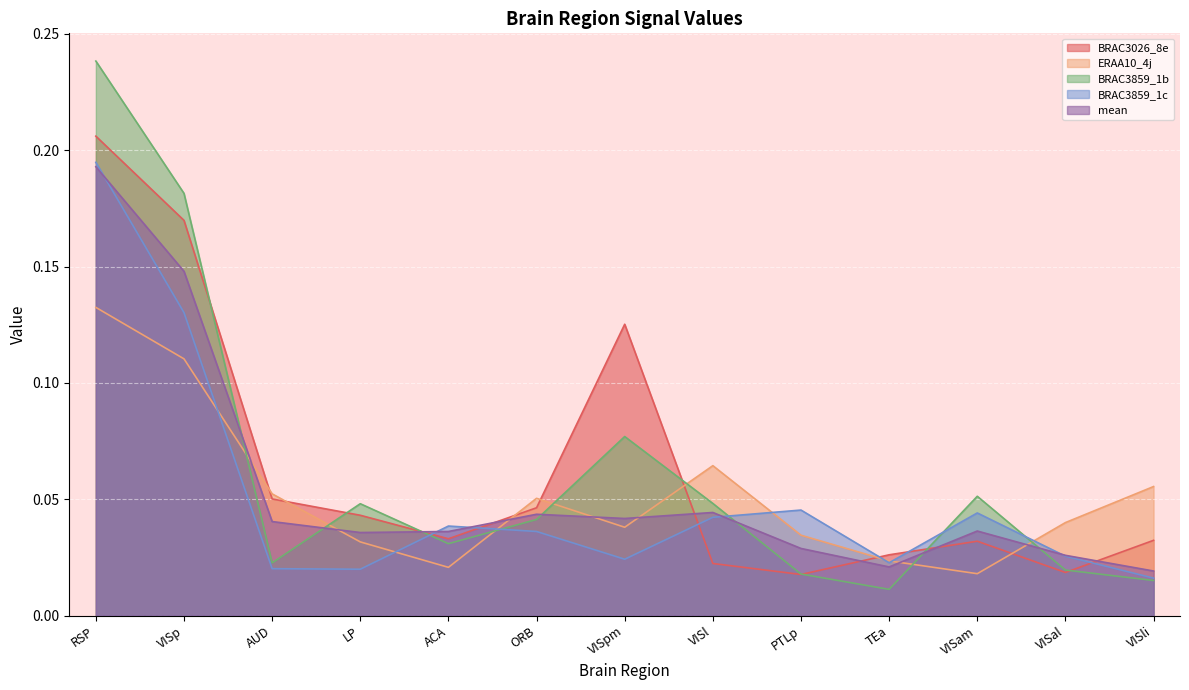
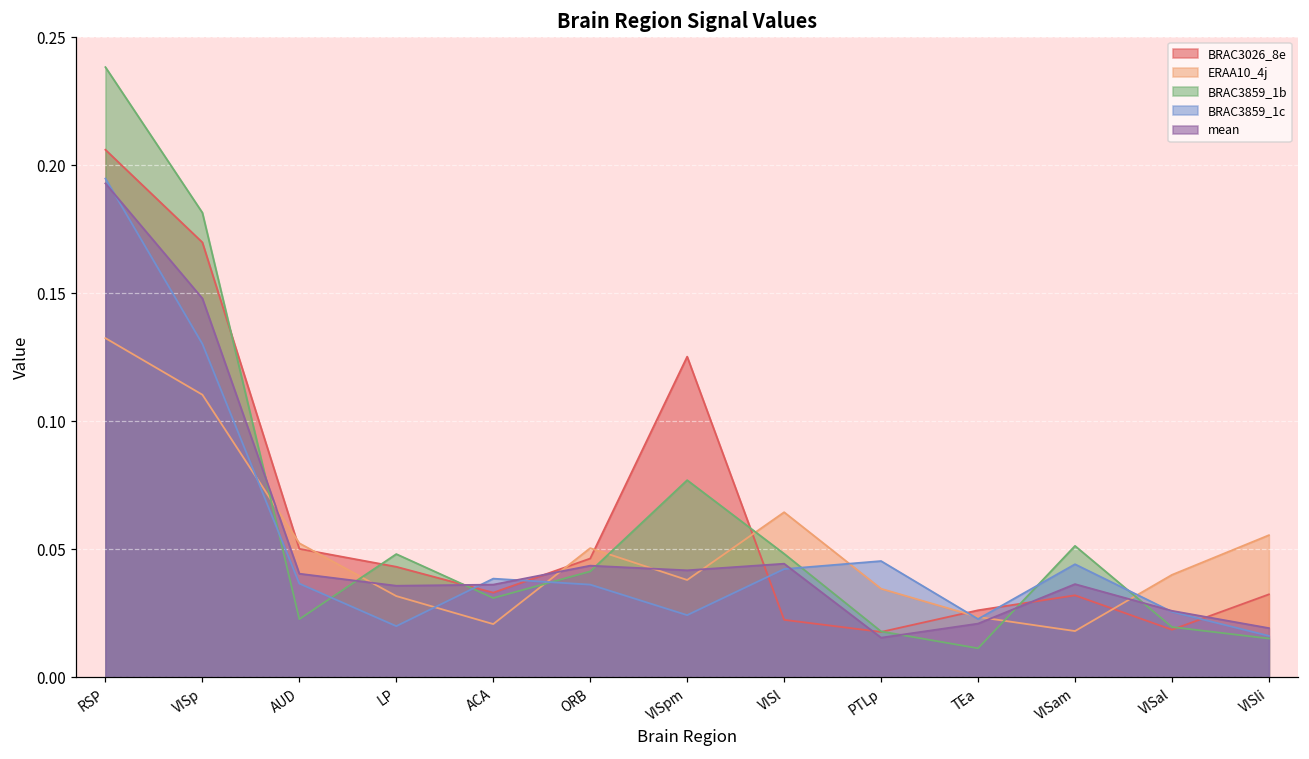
  {
    "BRAC3026_8e": {
      "RSP": 0.206,
      "VISp": 0.170,
      "AUD": 0.050,
      "LP": 0.043,
      "ACA": 0.033,
      "ORB": 0.046,
      "VISpm": 0.125,
      "VISl": 0.022,
      "TEa": 0.026,
      "VISam": 0.032,
      "VISli": 0.032
    },
    "ERAA10_4j": {
      "RSP": 0.132,
      "VISp": 0.110,
      "AUD": 0.052,
      "LP": 0.032,
      "ACA": 0.021,
      "ORB": 0.050,
      "VISpm": 0.038,
      "VISl": 0.064,
      "PTLp": 0.035,
      "VISam": 0.018,
      "VISal": 0.040,
      "VISli": 0.055
    },
    "BRAC3859_1b": {
      "RSP": 0.238,
      "VISp": 0.181,
      "AUD": 0.023,
      "LP": 0.048,
      "ACA": 0.031,
      "ORB": 0.041,
      "VISpm": 0.077,
      "VISl": 0.048,
      "TEa": 0.011,
      "VISam": 0.051
    },
    "BRAC3859_1c": {
      "RSP": 0.195,
      "VISp": 0.130,
-     "AUD": 0.020,
+     "AUD": 0.037,
      "LP": 0.020,
      "ACA": 0.038,
      "ORB": 0.036,
      "VISpm": 0.024,
      "VISl": 0.042,
      "PTLp": 0.045,
      "VISam": 0.044
    },
    "mean": {
      "RSP": 0.193,
      "VISp": 0.148,
      "AUD": 0.040,
      "LP": 0.036,
      "ACA": 0.036,
      "ORB": 0.044,
      "VISpm": 0.042,
      "VISl": 0.044,
-     "PTLp": 0.029,
+     "PTLp": 0.015,
      "TEa": 0.021,
      "VISam": 0.036,
      "VISli": 0.019
    }
  }
